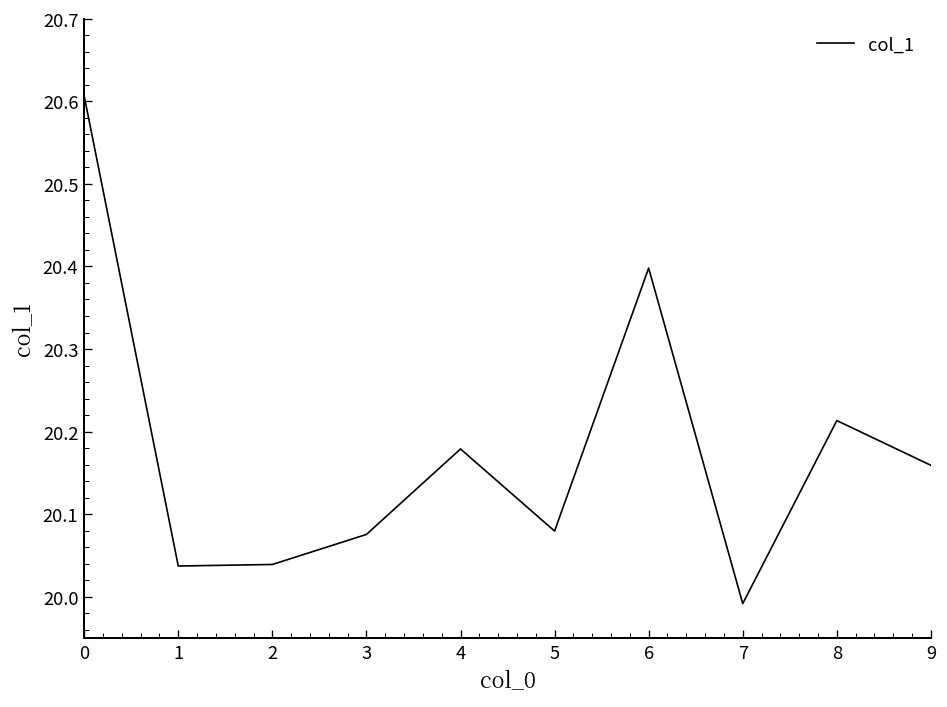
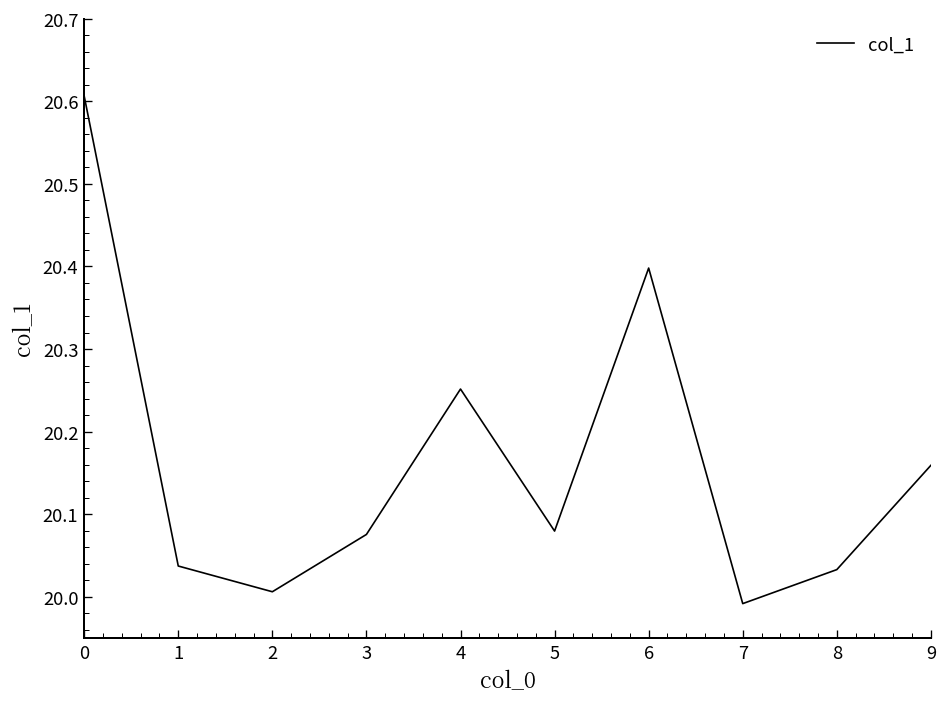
  {
    "0": 20.61,
    "1": 20.04,
-   "2": 20.04,
+   "2": 20.01,
    "3": 20.08,
-   "4": 20.18,
+   "4": 20.25,
    "5": 20.08,
    "6": 20.40,
    "7": 19.99,
-   "8": 20.21,
+   "8": 20.03,
    "9": 20.16
  }
